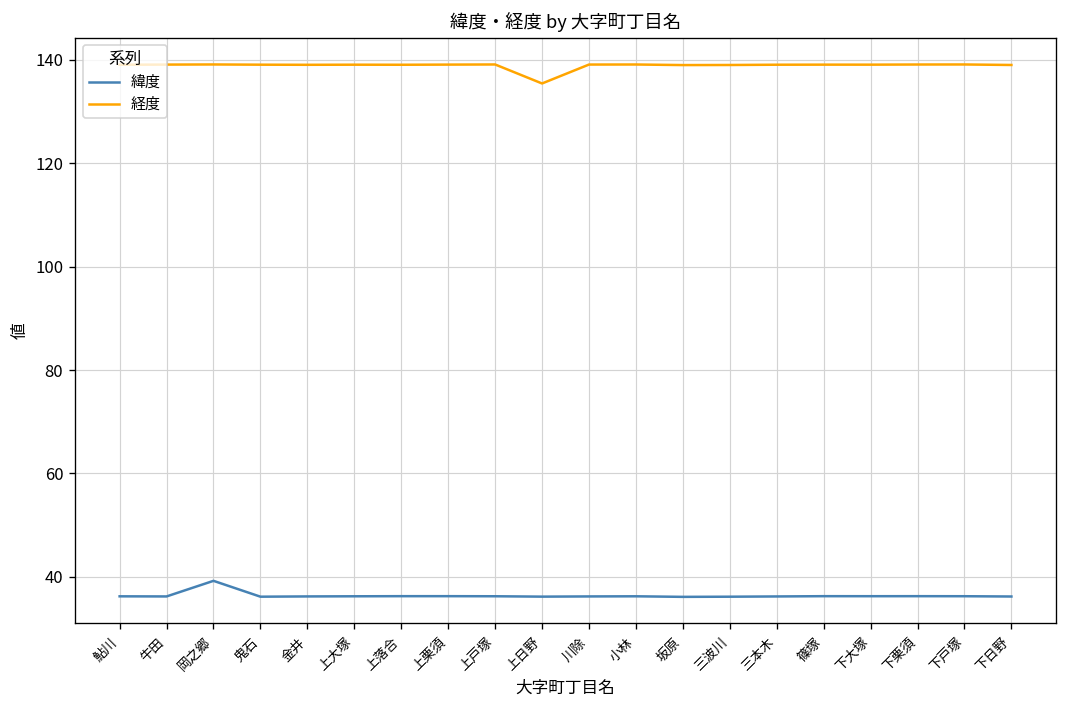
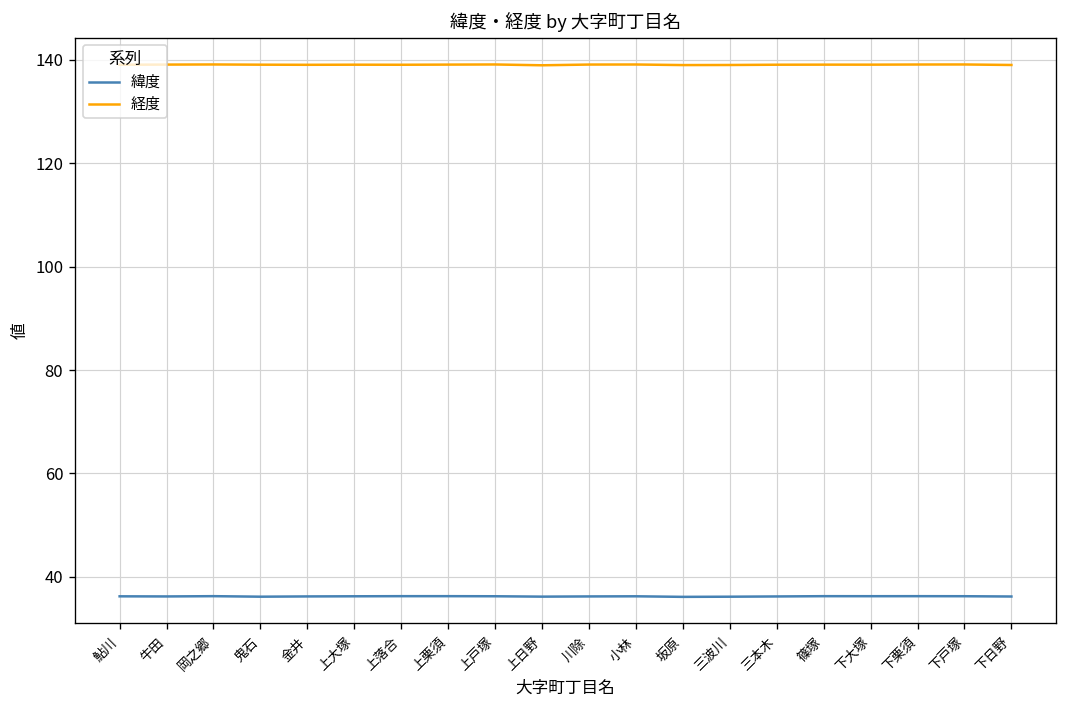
  {
    "緯度": {
      "鮎川": 36,
      "牛田": 36,
-     "岡之郷": 39,
+     "岡之郷": 36,
      "鬼石": 36,
      "金井": 36,
      "上大塚": 36,
      "上落合": 36,
      "上栗須": 36,
      "上戸塚": 36,
      "上日野": 36,
      "川除": 36,
      "小林": 36,
      "坂原": 36,
      "三波川": 36,
      "三本木": 36,
      "篠塚": 36,
      "下大塚": 36,
      "下栗須": 36,
      "下戸塚": 36,
      "下日野": 36
    },
    "経度": {
      "岡之郷": 139,
      "鬼石": 139,
      "金井": 139,
      "上大塚": 139,
      "上落合": 139,
      "上栗須": 139,
      "上戸塚": 139,
-     "上日野": 135,
+     "上日野": 139,
      "川除": 139,
      "小林": 139,
      "坂原": 139,
      "三波川": 139,
      "三本木": 139,
      "篠塚": 139,
      "下大塚": 139,
      "下栗須": 139,
      "下戸塚": 139,
      "下日野": 139
    }
  }
